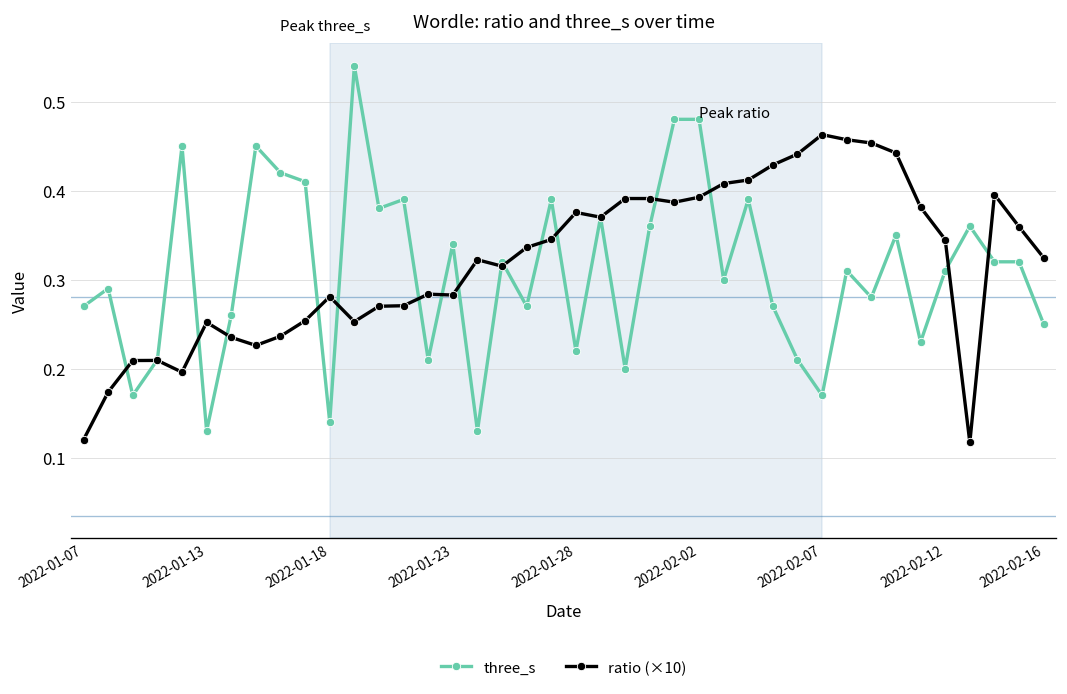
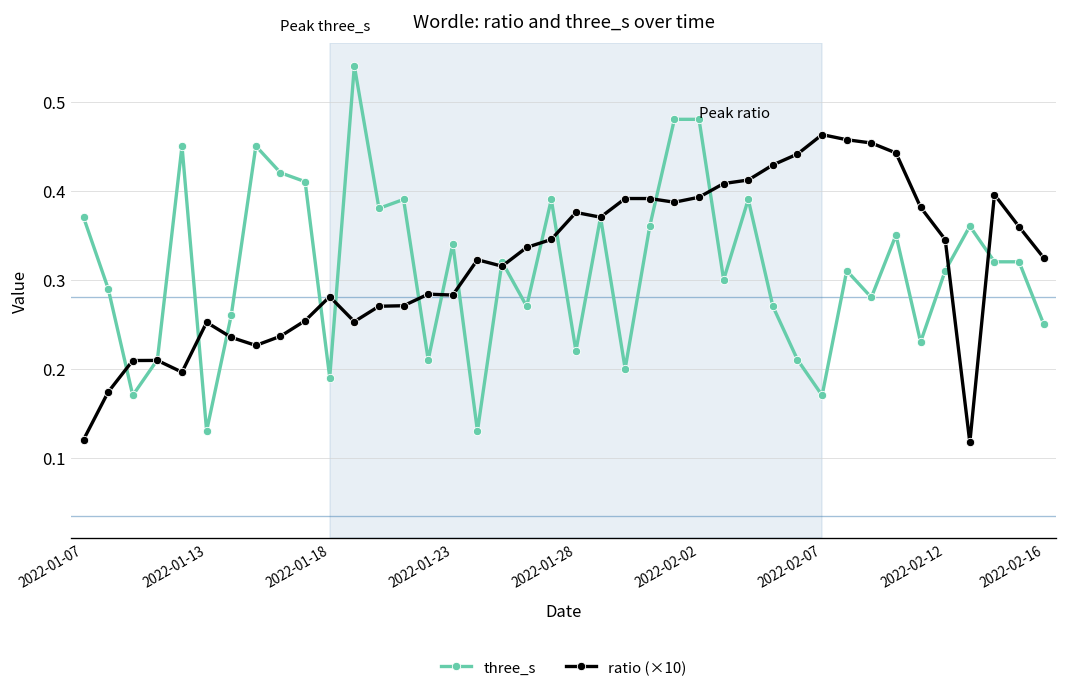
  {
    "three_s": {
-     "2022-01-07": 0.27,
+     "2022-01-07": 0.37,
      "2022-01-13": 0.13,
-     "2022-01-18": 0.14,
+     "2022-01-18": 0.19,
      "2022-01-23": 0.34,
      "2022-01-28": 0.22,
      "2022-02-02": 0.48,
      "2022-02-07": 0.17,
      "2022-02-12": 0.31,
      "2022-02-16": 0.25
    },
    "ratio (×10)": {
      "2022-01-07": 0.12,
      "2022-01-13": 0.25,
      "2022-01-18": 0.28,
      "2022-01-23": 0.28,
      "2022-01-28": 0.38,
      "2022-02-02": 0.39,
      "2022-02-07": 0.46,
      "2022-02-12": 0.34,
      "2022-02-16": 0.32
    }
  }
